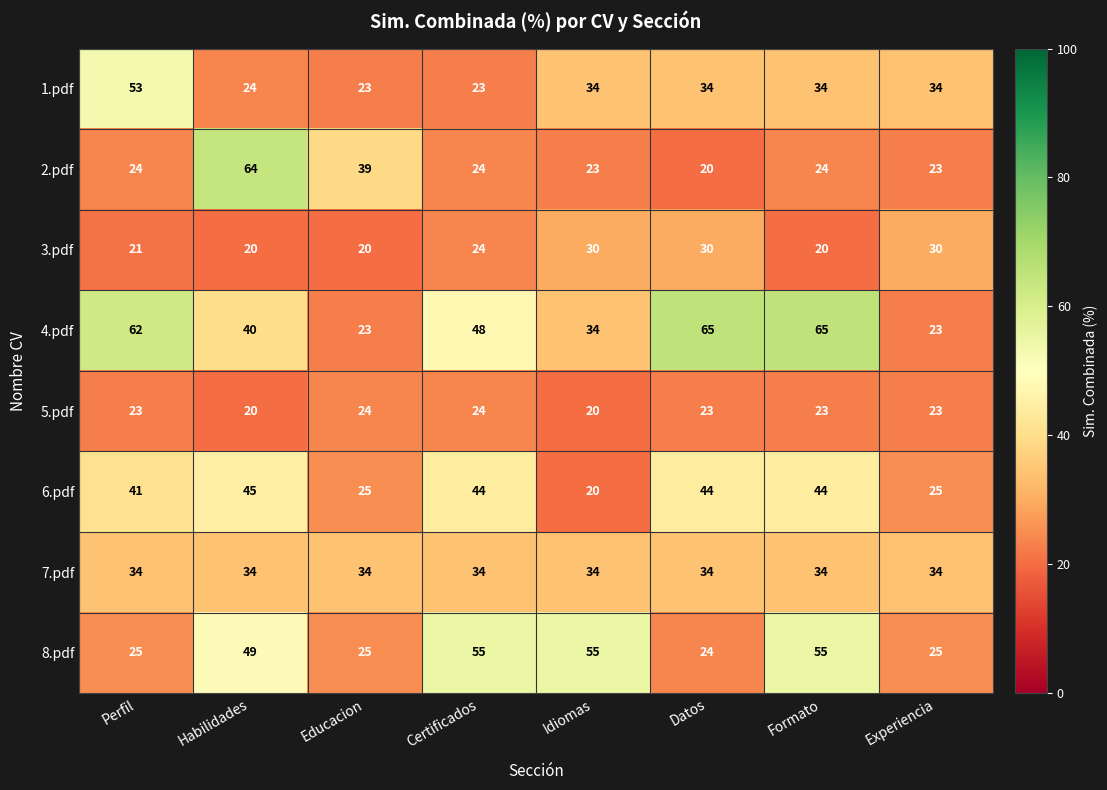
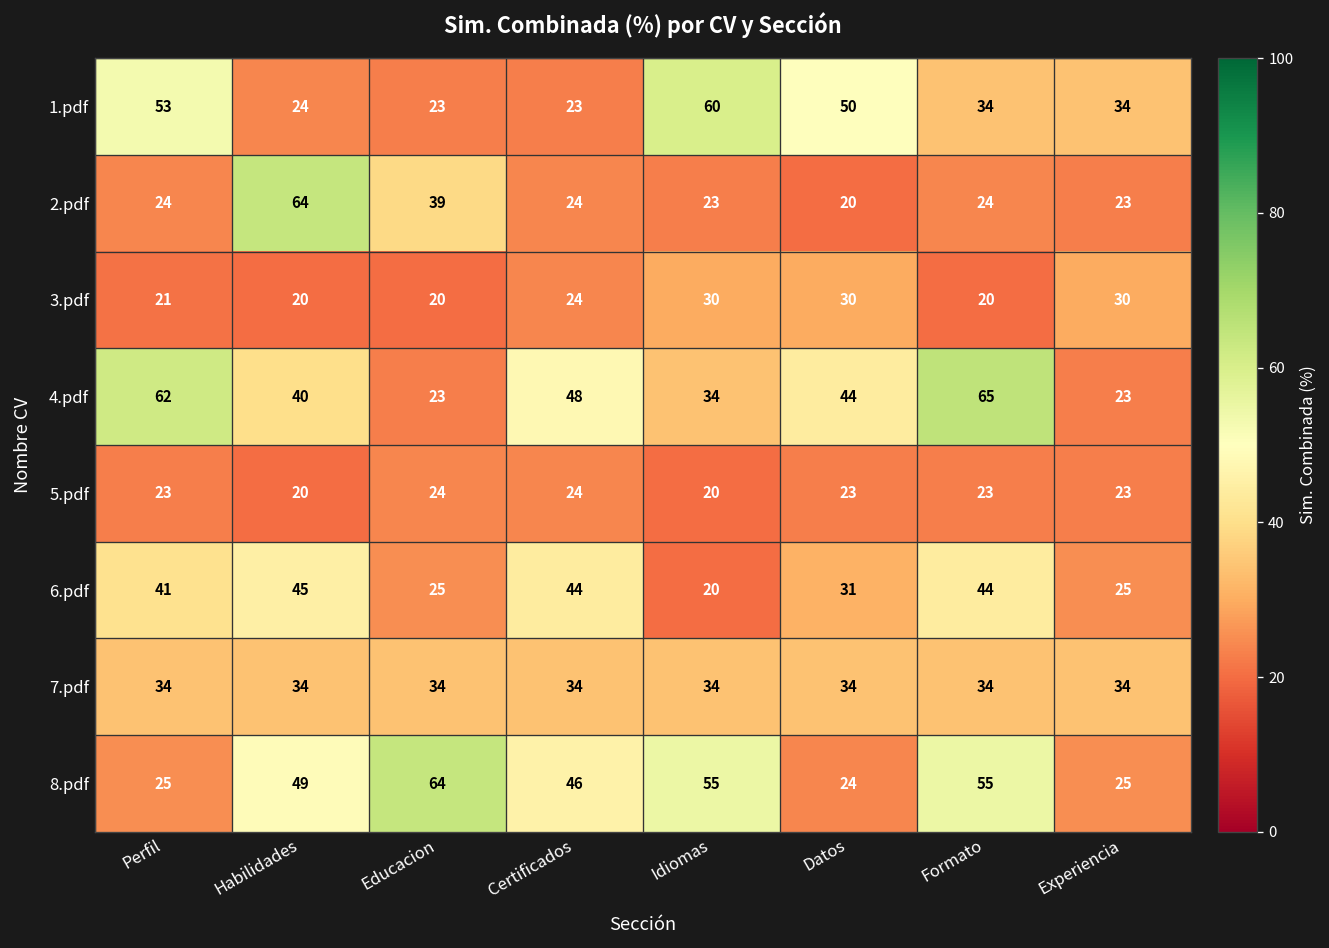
  {
    "1.pdf": {
      "Perfil": 53,
      "Habilidades": 24,
      "Educacion": 23,
      "Certificados": 23,
-     "Idiomas": 34,
-     "Datos": 34,
+     "Idiomas": 60,
+     "Datos": 50,
      "Formato": 34,
      "Experiencia": 34
    },
    "2.pdf": {
      "Perfil": 24,
      "Habilidades": 64,
      "Educacion": 39,
      "Certificados": 24,
      "Idiomas": 23,
      "Datos": 20,
      "Formato": 24,
      "Experiencia": 23
    },
    "3.pdf": {
      "Perfil": 21,
      "Habilidades": 20,
      "Educacion": 20,
      "Certificados": 24,
      "Idiomas": 30,
      "Datos": 30,
      "Formato": 20,
      "Experiencia": 30
    },
    "4.pdf": {
      "Perfil": 62,
      "Habilidades": 40,
      "Educacion": 23,
      "Certificados": 48,
      "Idiomas": 34,
-     "Datos": 65,
+     "Datos": 44,
      "Formato": 65,
      "Experiencia": 23
    },
    "5.pdf": {
      "Perfil": 23,
      "Habilidades": 20,
      "Educacion": 24,
      "Certificados": 24,
      "Idiomas": 20,
      "Datos": 23,
      "Formato": 23,
      "Experiencia": 23
    },
    "6.pdf": {
      "Perfil": 41,
      "Habilidades": 45,
      "Educacion": 25,
      "Certificados": 44,
      "Idiomas": 20,
-     "Datos": 44,
+     "Datos": 31,
      "Formato": 44,
      "Experiencia": 25
    },
    "7.pdf": {
      "Perfil": 34,
      "Habilidades": 34,
      "Educacion": 34,
      "Certificados": 34,
      "Idiomas": 34,
      "Datos": 34,
      "Formato": 34,
      "Experiencia": 34
    },
    "8.pdf": {
      "Perfil": 25,
      "Habilidades": 49,
-     "Educacion": 25,
-     "Certificados": 55,
+     "Educacion": 64,
+     "Certificados": 46,
      "Idiomas": 55,
      "Datos": 24,
      "Formato": 55,
      "Experiencia": 25
    }
  }
